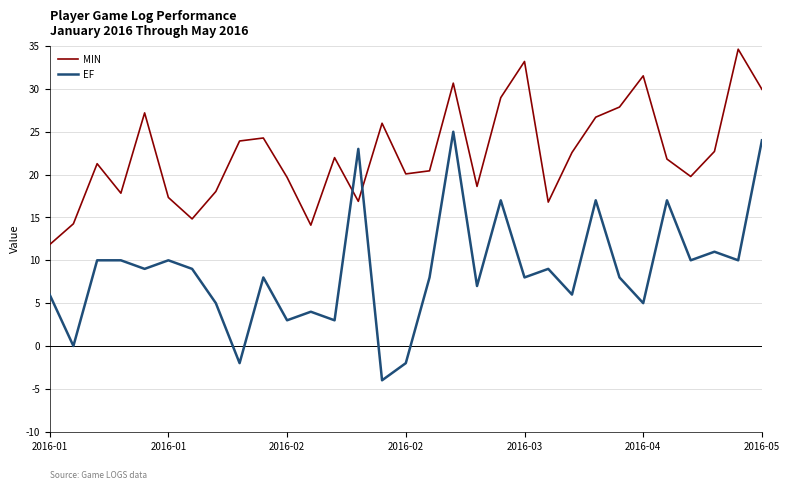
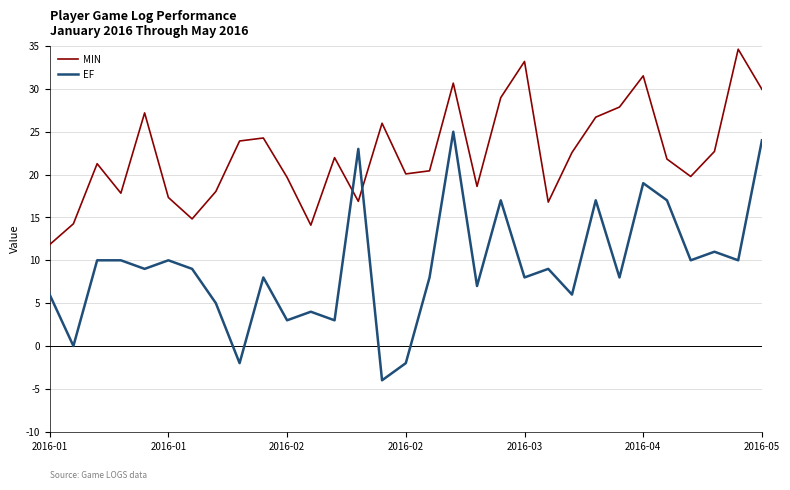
  {
    "MIN": {
      "2016-03": 33,
      "2016-04": 32,
      "2016-05": 30
    },
    "EF": {
      "2016-03": 8,
-     "2016-04": 5,
+     "2016-04": 19,
      "2016-05": 24
    }
  }
